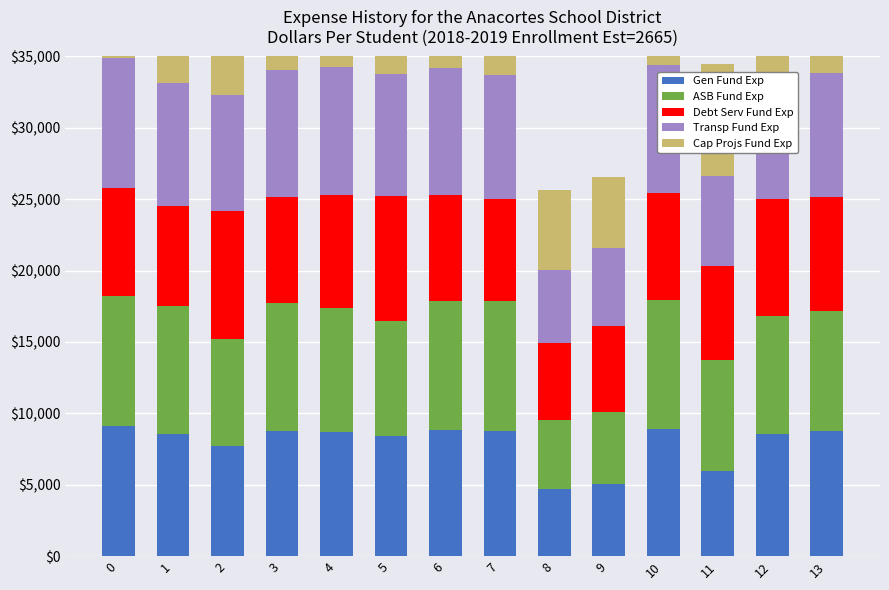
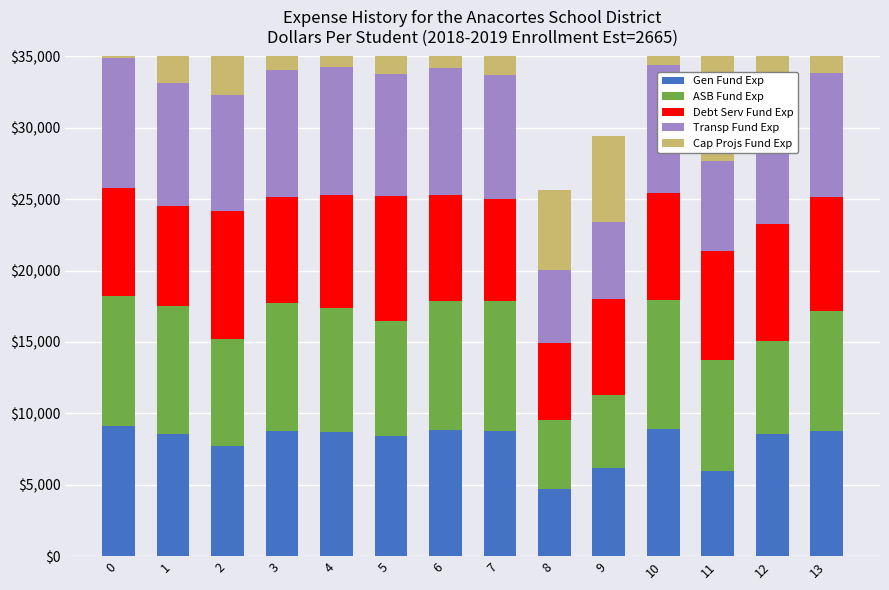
  {
    "Gen Fund Exp": {
      "0": "$9,100",
      "1": "$8,600",
      "2": "$7,700",
      "3": "$8,700",
      "4": "$8,700",
      "5": "$8,400",
      "6": "$8,800",
      "7": "$8,800",
      "8": "$4,700",
-     "9": "$5,000",
+     "9": "$6,200",
      "10": "$8,900",
      "11": "$5,900",
      "12": "$8,600",
      "13": "$8,800"
    },
    "ASB Fund Exp": {
      "0": "$9,200",
      "1": "$8,900",
      "2": "$7,500",
      "3": "$9,000",
      "4": "$8,700",
      "5": "$8,000",
      "6": "$9,100",
      "7": "$9,100",
      "8": "$4,900",
      "9": "$5,100",
      "10": "$9,100",
      "11": "$7,800",
-     "12": "$8,200",
+     "12": "$6,500",
      "13": "$8,400"
    },
    "Debt Serv Fund Exp": {
      "0": "$7,600",
      "1": "$7,000",
      "2": "$8,900",
      "3": "$7,400",
      "4": "$7,900",
      "5": "$8,700",
      "6": "$7,400",
      "7": "$7,100",
      "8": "$5,300",
-     "9": "$6,000",
+     "9": "$6,700",
      "10": "$7,500",
-     "11": "$6,600",
+     "11": "$7,600",
      "12": "$8,200",
      "13": "$8,000"
    },
    "Transp Fund Exp": {
      "0": "$9,100",
      "1": "$8,600",
      "2": "$8,100",
      "3": "$8,900",
      "4": "$9,000",
      "5": "$8,600",
      "6": "$8,900",
      "7": "$8,700",
      "8": "$5,200",
      "9": "$5,400",
      "10": "$8,900",
      "11": "$6,300",
      "13": "$8,700"
    },
    "Cap Projs Fund Exp": {
      "8": "$5,600",
-     "9": "$4,900"
+     "9": "$6,000"
    }
  }
